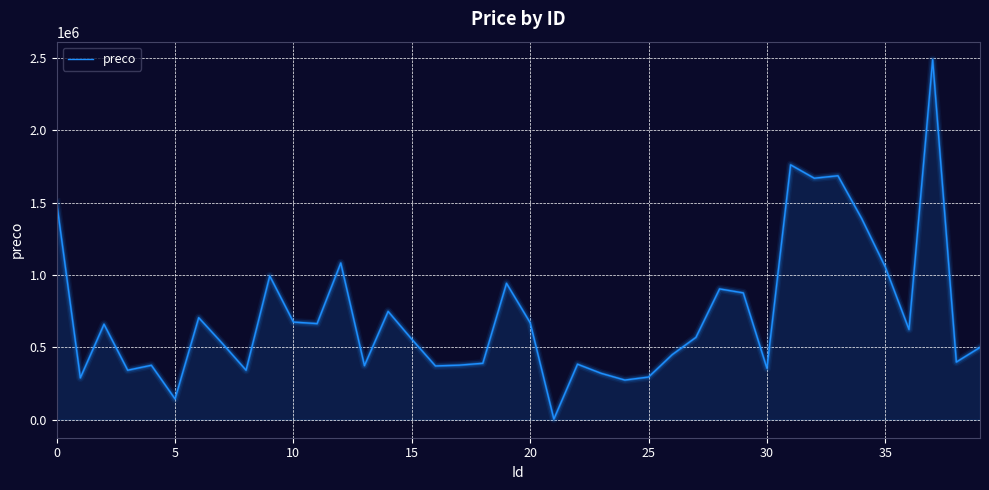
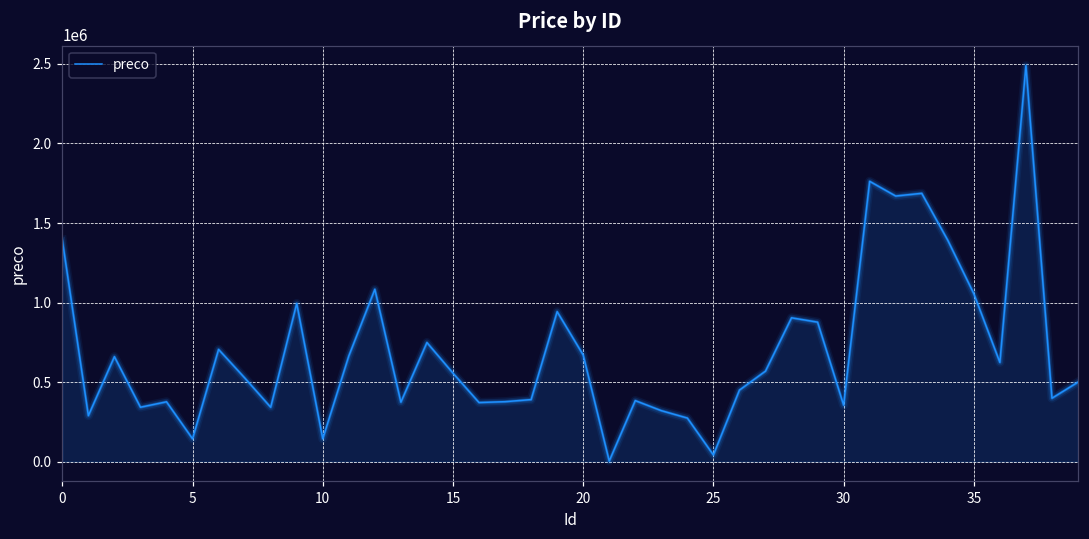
  {
-   "0": 1500000,
+   "0": 1390000,
    "5": 140000,
-   "10": 680000,
+   "10": 140000,
    "15": 560000,
    "20": 670000,
-   "25": 300000,
+   "25": 40000,
    "30": 360000,
    "35": 1060000
  }
